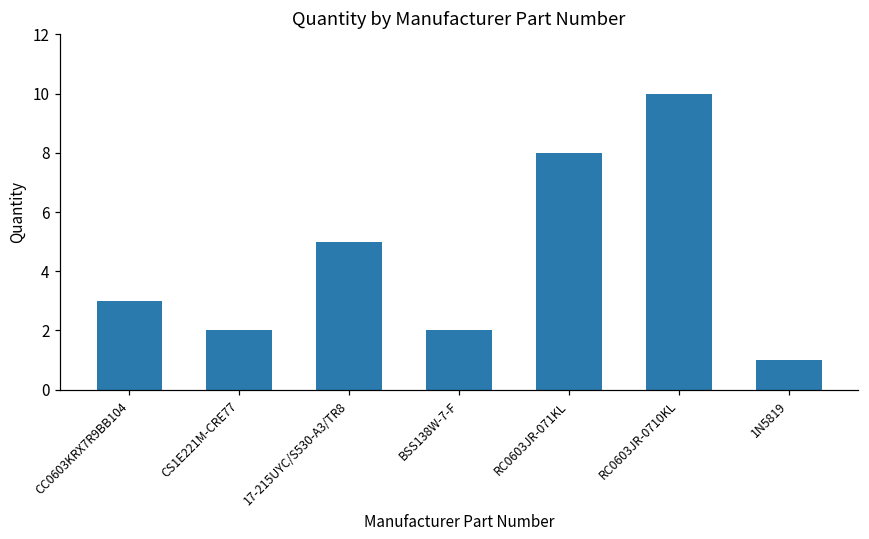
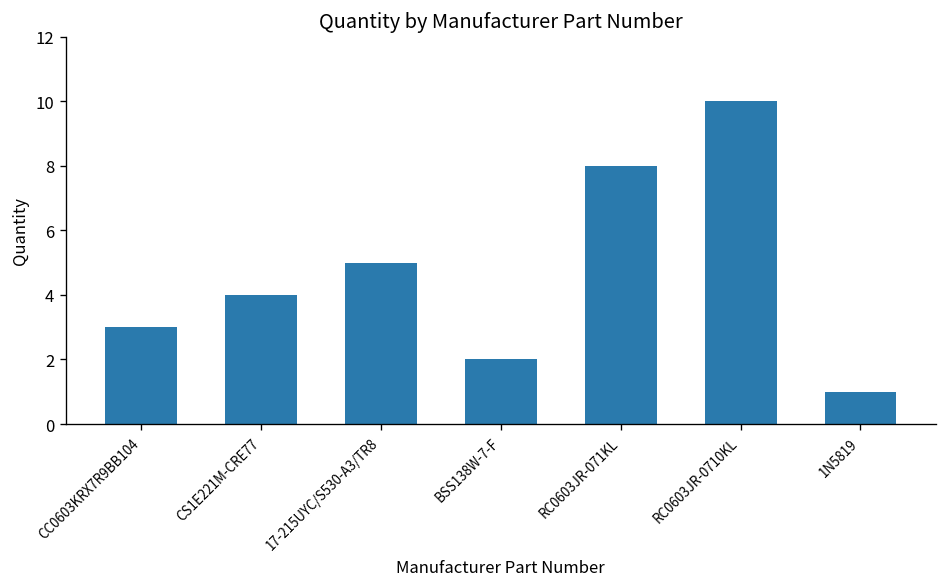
  {
    "CC0603KRX7R9BB104": 3,
-   "CS1E221M-CRE77": 2,
+   "CS1E221M-CRE77": 4,
    "17-215UYC/S530-A3/TR8": 5,
    "BSS138W-7-F": 2,
    "RC0603JR-071KL": 8,
    "RC0603JR-0710KL": 10,
    "1N5819": 1
  }
